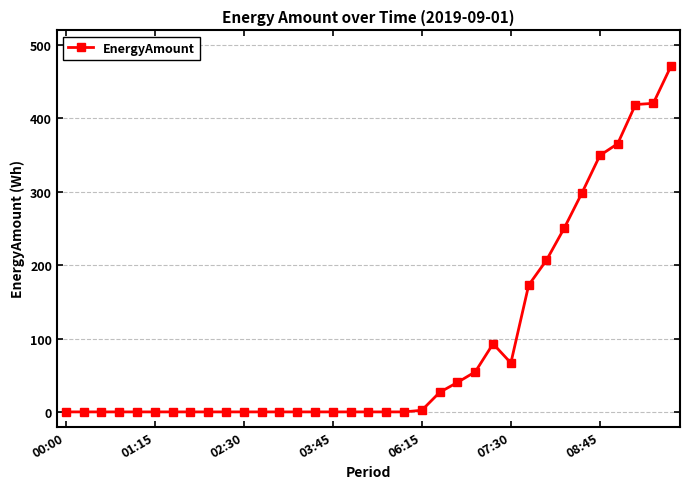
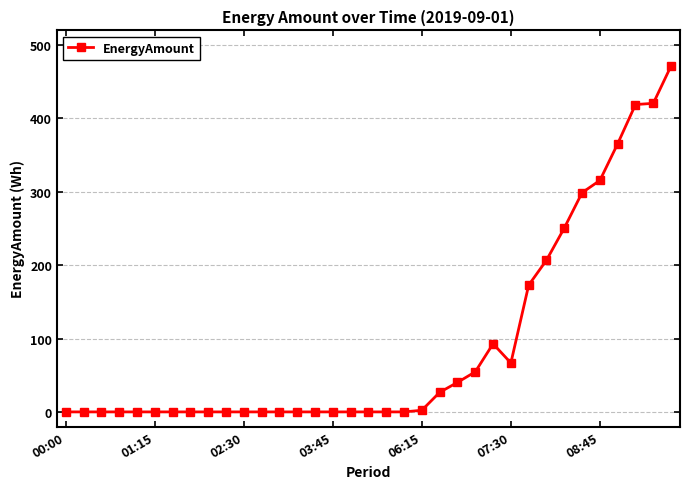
  {
    "00:00": 0,
    "01:15": 0,
    "02:30": 0,
    "03:45": 0,
    "06:15": 0,
    "07:30": 70,
-   "08:45": 350
+   "08:45": 320
  }
